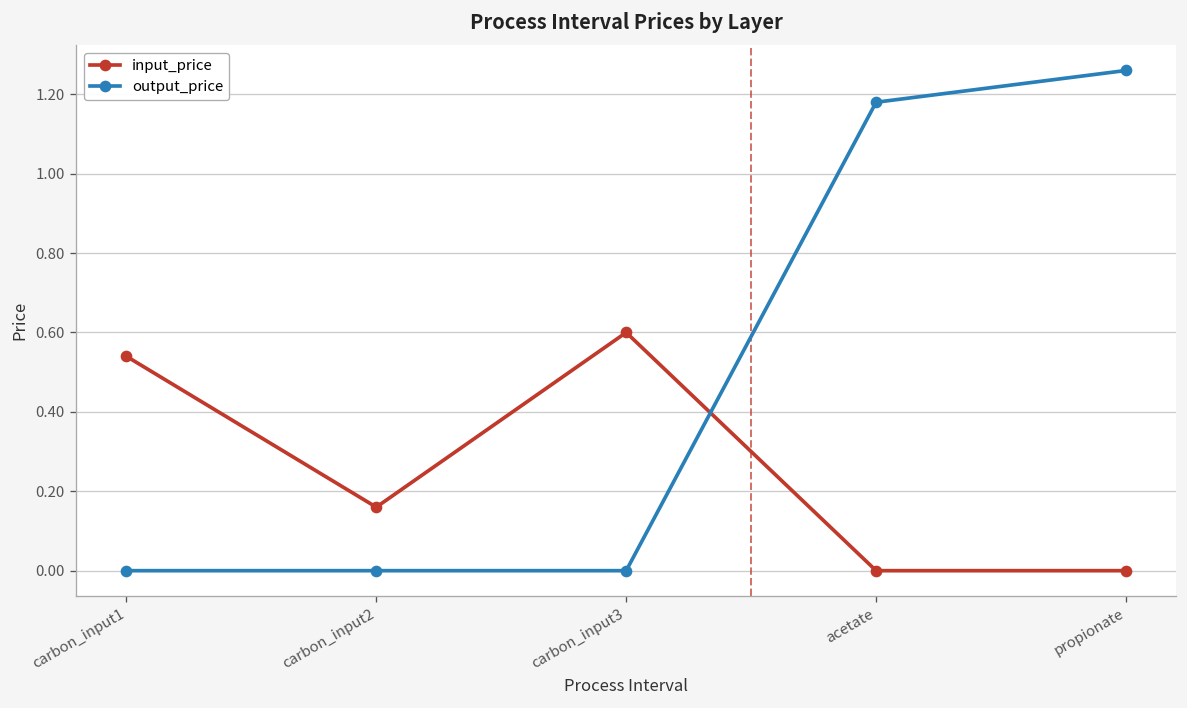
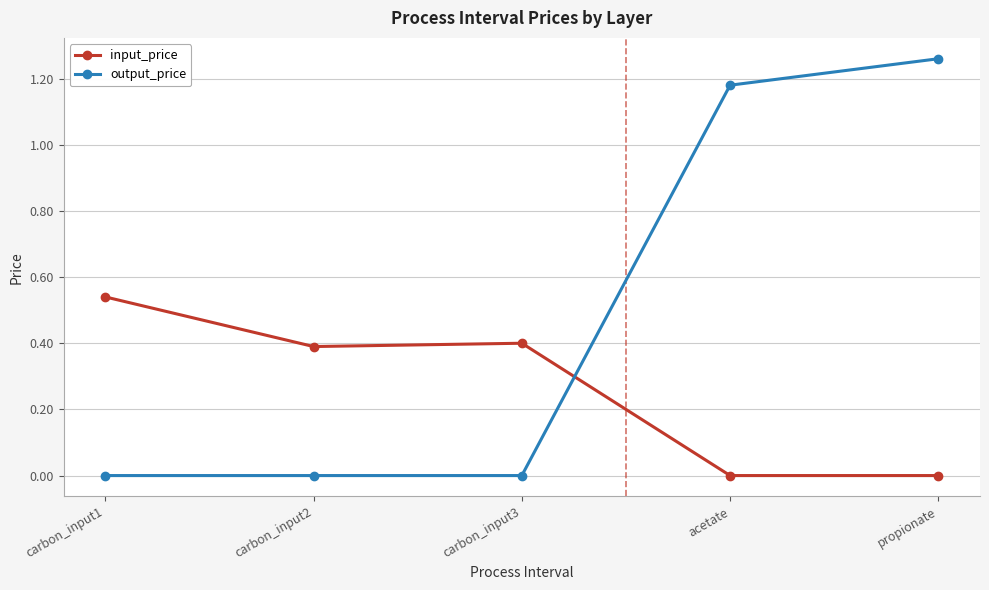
  {
    "input_price": {
      "carbon_input1": 0.54,
-     "carbon_input2": 0.16,
-     "carbon_input3": 0.6,
+     "carbon_input2": 0.39,
+     "carbon_input3": 0.4,
      "acetate": 0.00,
      "propionate": 0.00
    },
    "output_price": {
      "carbon_input1": 0.00,
      "carbon_input2": 0.00,
      "carbon_input3": 0.00,
      "acetate": 1.18,
      "propionate": 1.26
    }
  }
